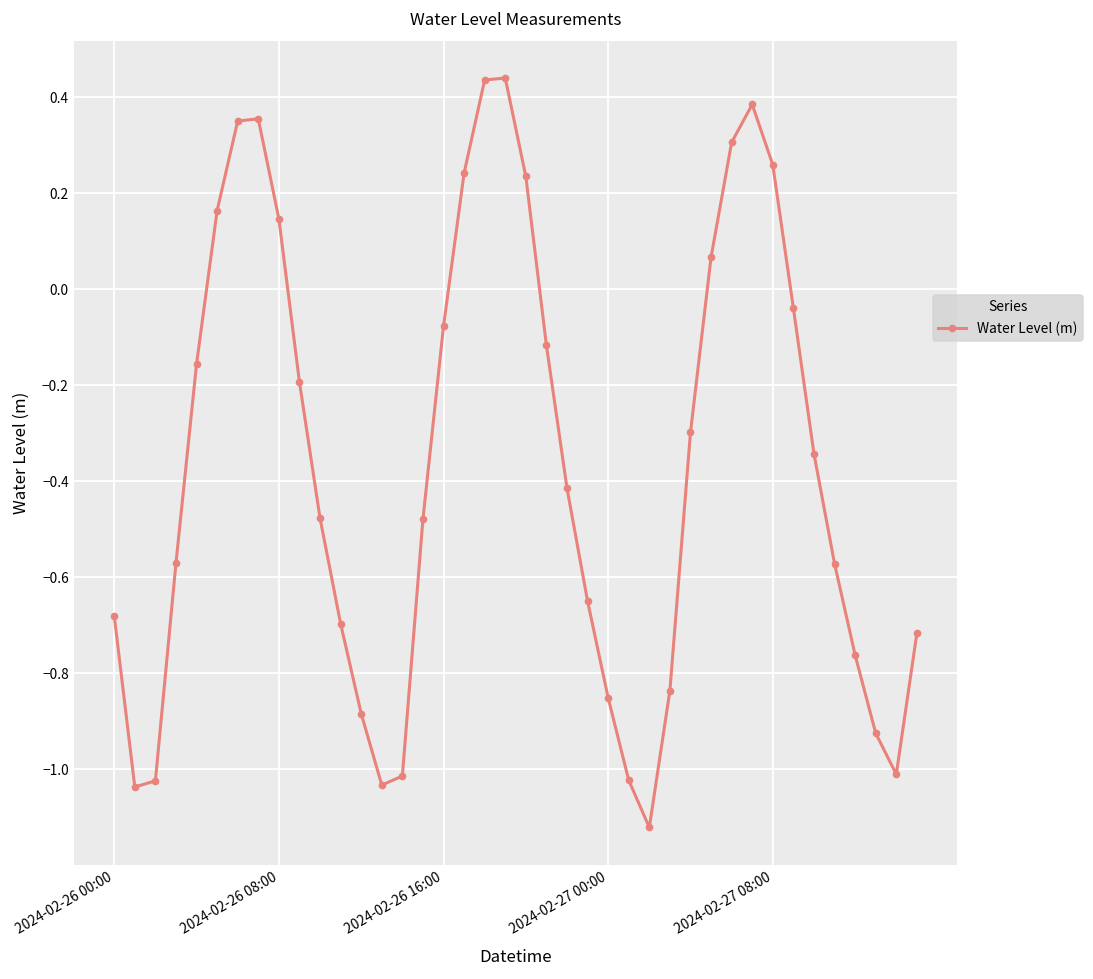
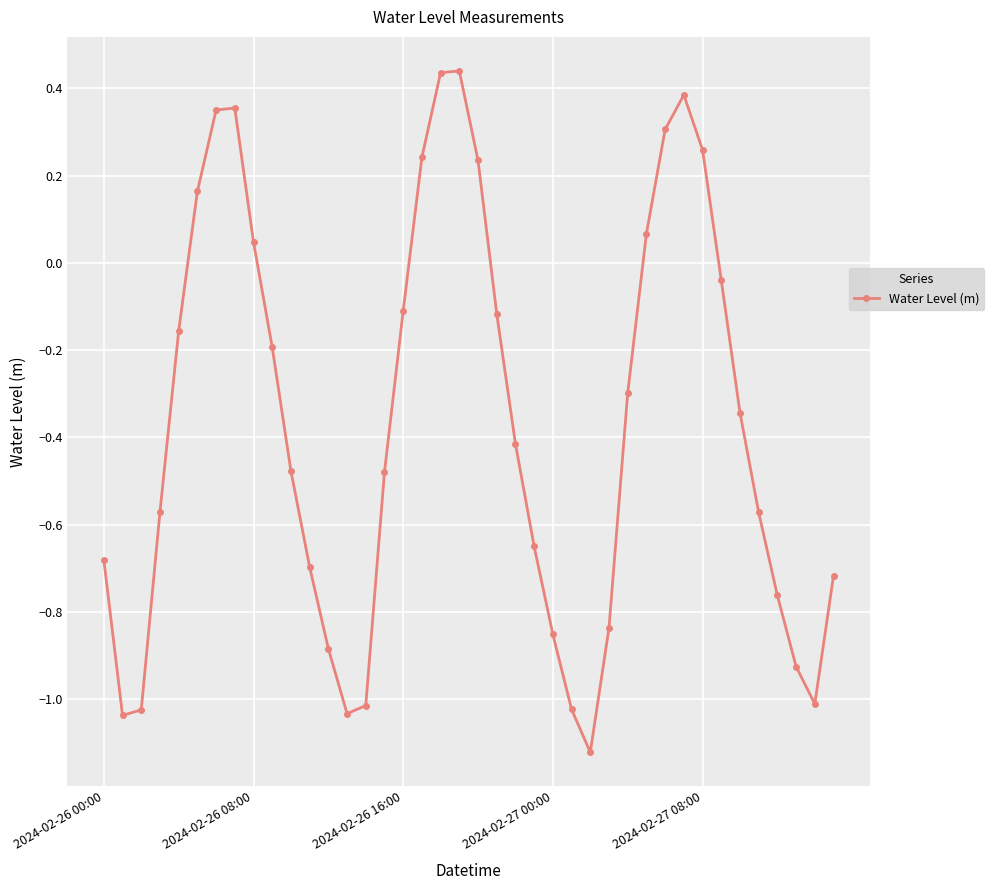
  {
    "2024-02-26 00:00": -0.68,
-   "2024-02-26 08:00": 0.15,
-   "2024-02-26 16:00": -0.08,
+   "2024-02-26 08:00": 0.05,
+   "2024-02-26 16:00": -0.11,
    "2024-02-27 00:00": -0.85,
    "2024-02-27 08:00": 0.26
  }
